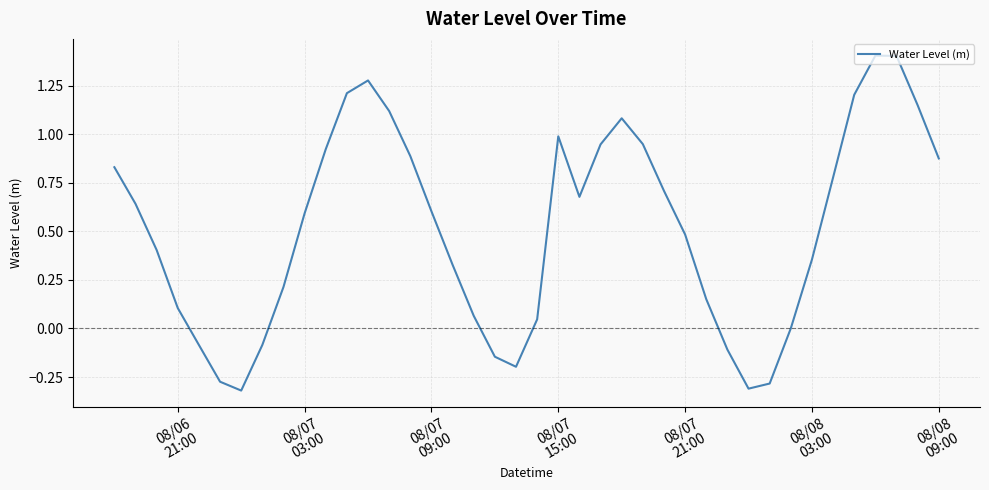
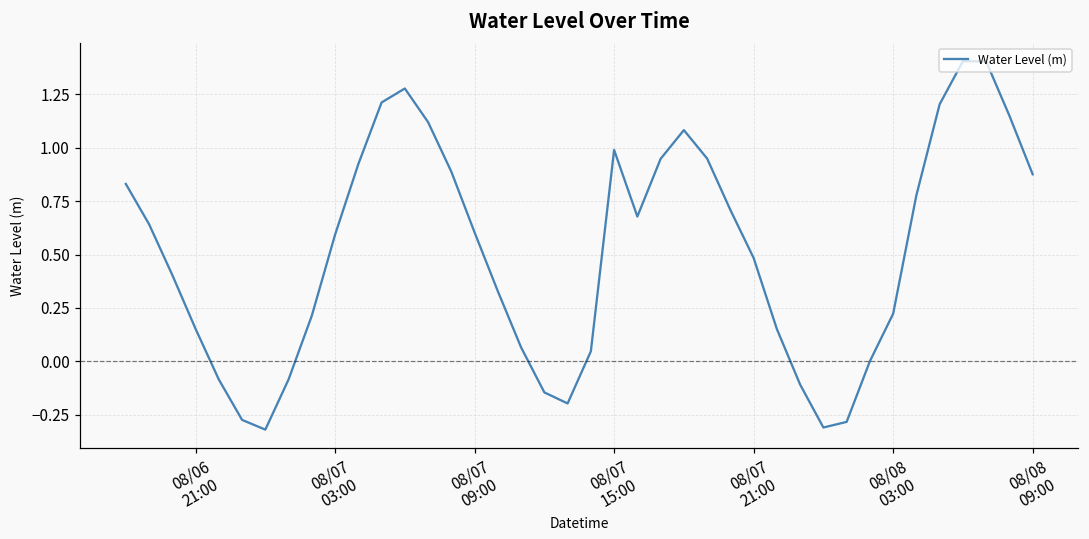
  {
-   "08/06 21:00": 0.11,
+   "08/06 21:00": 0.15,
    "08/07 03:00": 0.59,
    "08/07 09:00": 0.60,
    "08/07 15:00": 0.99,
    "08/07 21:00": 0.48,
-   "08/08 03:00": 0.36,
+   "08/08 03:00": 0.22,
    "08/08 09:00": 0.88
  }
